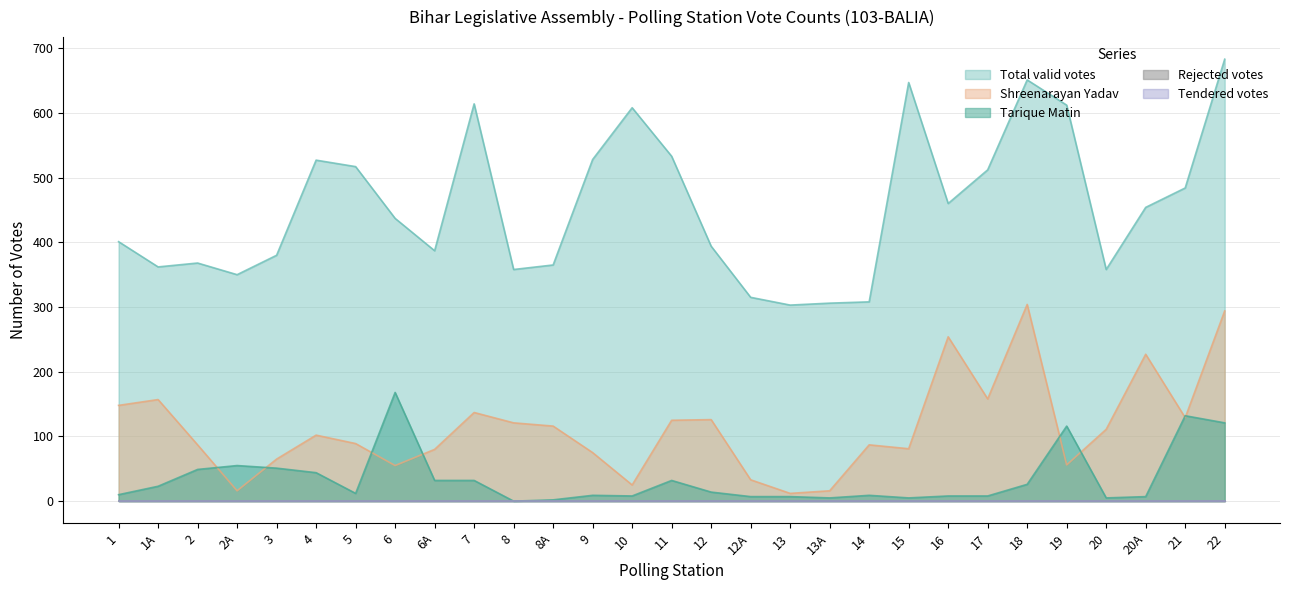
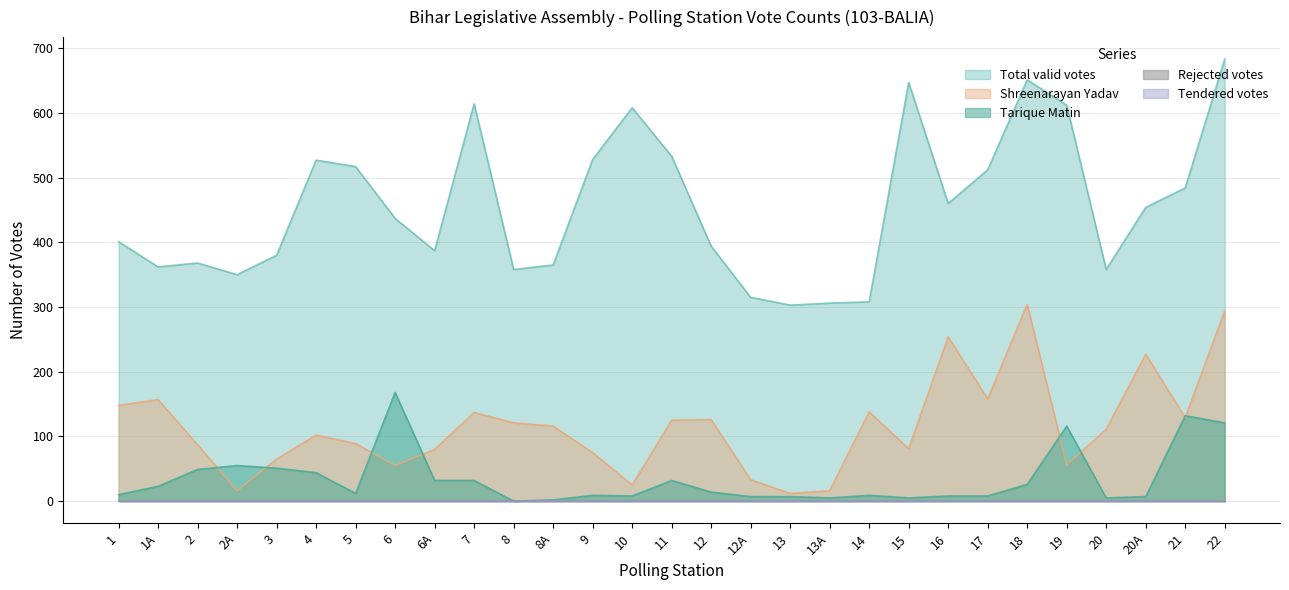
  {
    "Shreenarayan Yadav": {
      "1": 150,
      "1A": 160,
      "2": 90,
      "2A": 20,
      "3": 70,
      "4": 100,
      "5": 90,
      "6": 60,
      "6A": 80,
      "7": 140,
      "8": 120,
      "8A": 120,
      "9": 80,
      "10": 30,
      "11": 130,
      "12": 130,
      "12A": 30,
      "13": 10,
      "13A": 20,
-     "14": 90,
+     "14": 140,
      "15": 80,
      "16": 250,
      "17": 160,
      "18": 300,
      "19": 60,
      "20": 110,
      "20A": 230,
      "22": 290
    }
  }
